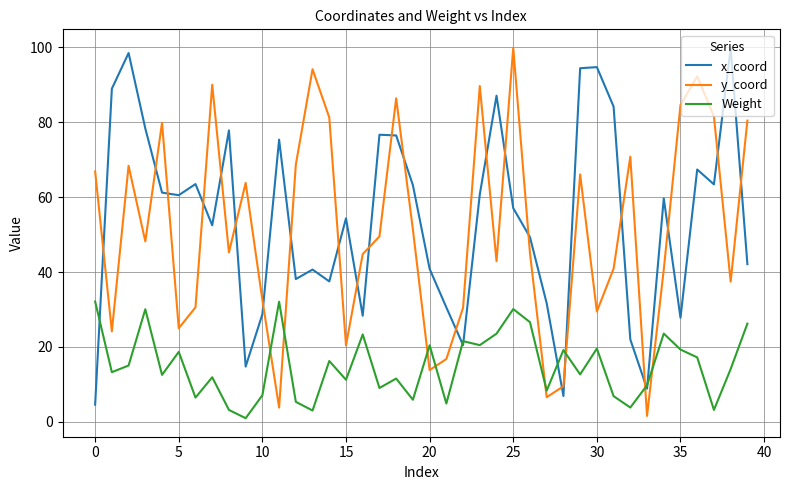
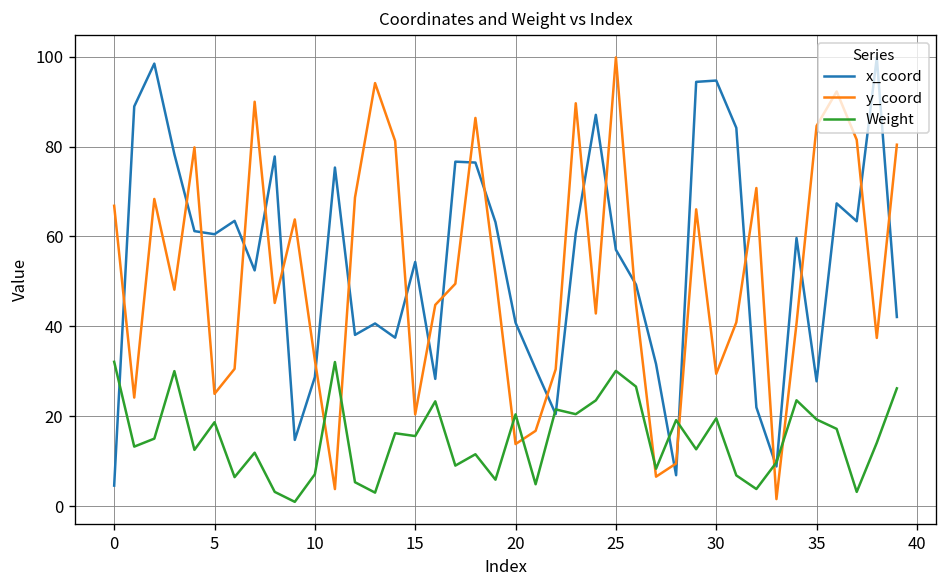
  {
    "x_coord": {
      "0": 5,
      "5": 60,
      "10": 29,
      "15": 54,
      "20": 41,
      "25": 57,
      "30": 95,
      "35": 28
    },
    "y_coord": {
      "0": 67,
      "5": 25,
      "10": 33,
      "15": 20,
      "20": 14,
      "25": 100,
      "30": 29,
      "35": 85
    },
    "Weight": {
      "0": 32,
      "5": 19,
      "10": 7,
-     "15": 11,
+     "15": 16,
      "20": 20,
      "25": 30,
      "30": 20,
      "35": 19
    }
  }
